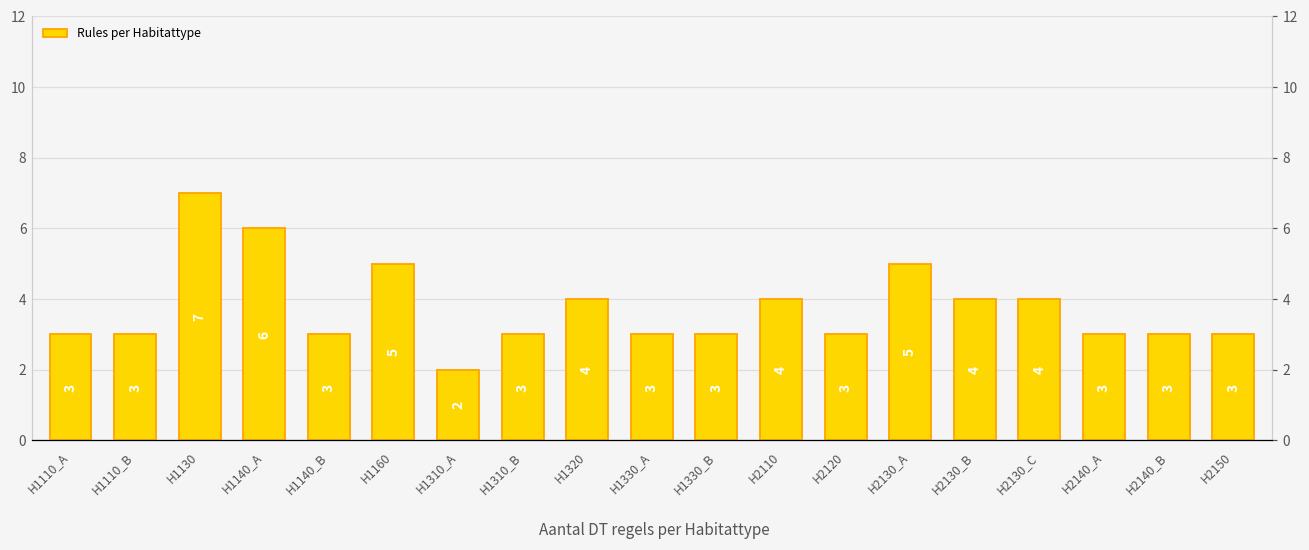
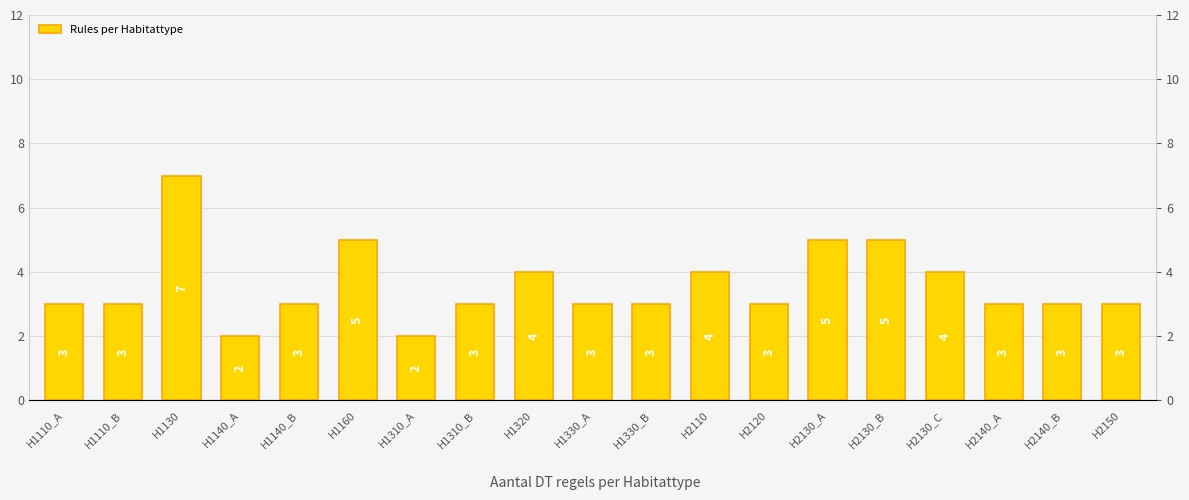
  {
    "H1110_A": 3,
    "H1110_B": 3,
    "H1130": 7,
-   "H1140_A": 6,
+   "H1140_A": 2,
    "H1140_B": 3,
    "H1160": 5,
    "H1310_A": 2,
    "H1310_B": 3,
    "H1320": 4,
    "H1330_A": 3,
    "H1330_B": 3,
    "H2110": 4,
    "H2120": 3,
    "H2130_A": 5,
-   "H2130_B": 4,
+   "H2130_B": 5,
    "H2130_C": 4,
    "H2140_A": 3,
    "H2140_B": 3,
    "H2150": 3
  }
